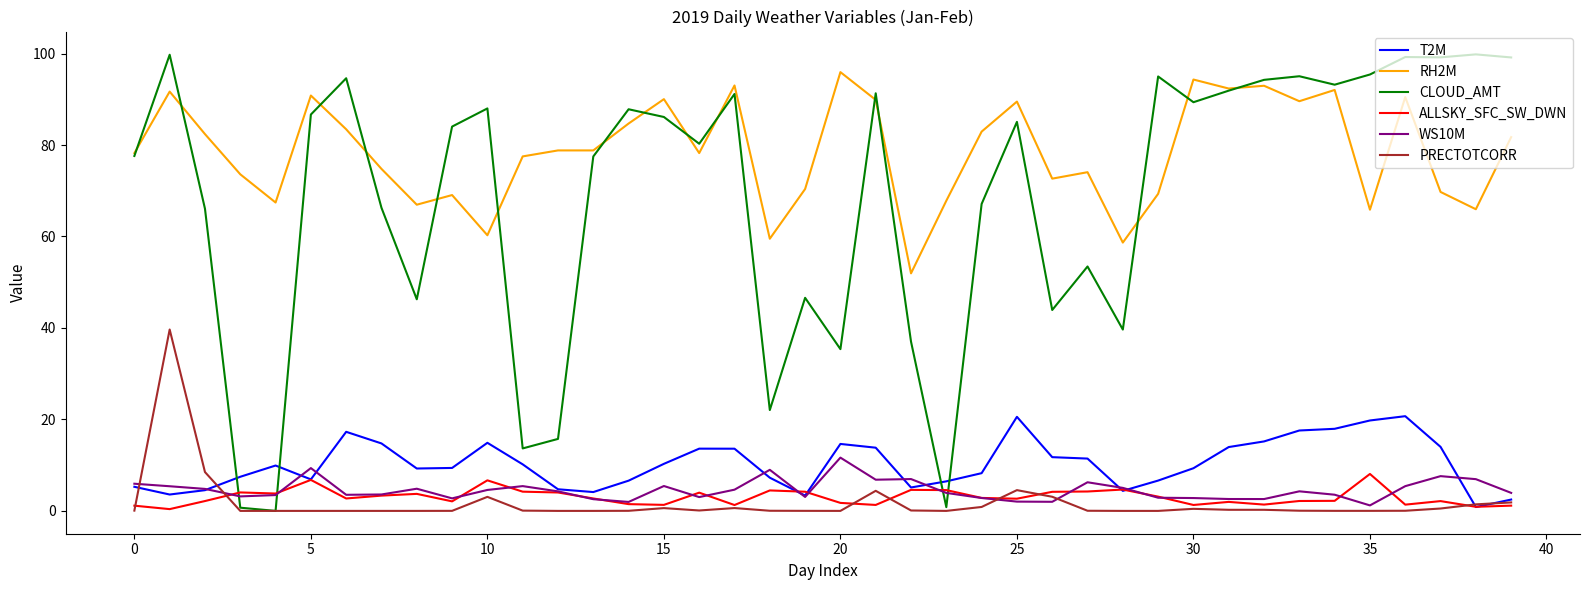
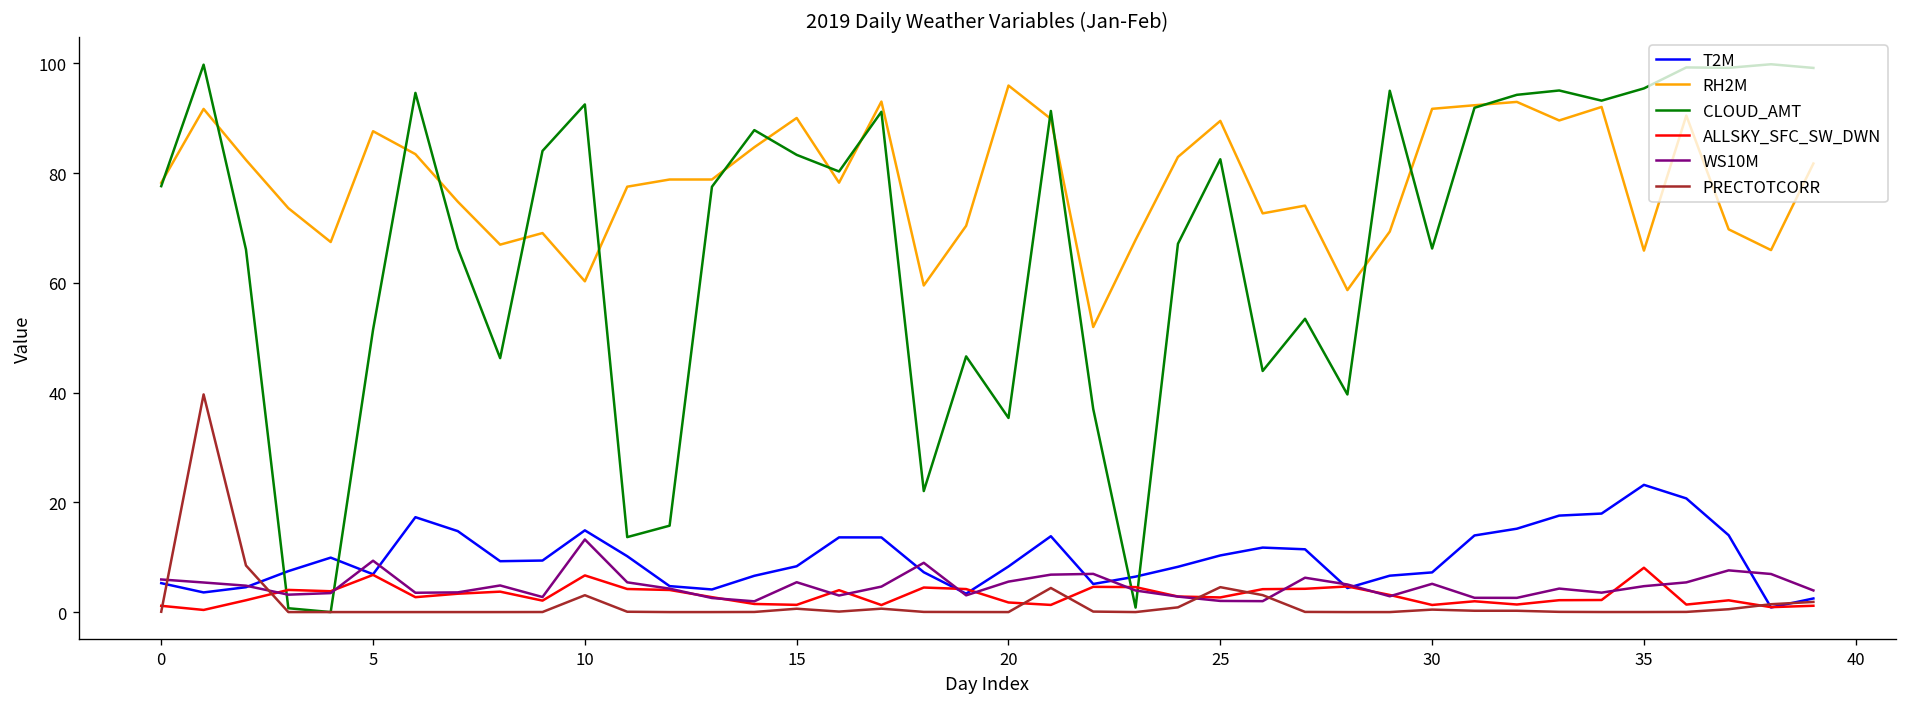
  {
    "T2M": {
      "0": 5,
      "10": 15,
-     "15": 10,
-     "20": 15,
-     "25": 21,
-     "30": 9,
-     "35": 20
+     "15": 8,
+     "20": 8,
+     "25": 10,
+     "30": 7,
+     "35": 23
    },
    "RH2M": {
      "0": 78,
-     "5": 91,
+     "5": 88,
      "10": 60,
      "15": 90,
      "20": 96,
      "25": 90,
-     "30": 94,
+     "30": 92,
      "35": 66
    },
    "CLOUD_AMT": {
      "0": 78,
-     "5": 87,
-     "10": 88,
-     "15": 86,
+     "5": 51,
+     "10": 93,
+     "15": 83,
      "20": 35,
-     "25": 85,
-     "30": 89,
+     "25": 83,
+     "30": 66,
      "35": 95
    },
    "ALLSKY_SFC_SW_DWN": {
      "0": 1,
      "10": 7,
      "15": 1,
      "20": 2,
      "25": 3,
      "30": 1,
      "35": 8
    },
    "WS10M": {
      "0": 6,
      "5": 9,
-     "10": 5,
+     "10": 13,
      "15": 5,
-     "20": 12,
+     "20": 6,
      "25": 2,
-     "30": 3,
-     "35": 1
+     "30": 5,
+     "35": 5
    },
    "PRECTOTCORR": {
      "0": 0,
      "5": 0,
      "10": 3,
      "15": 1,
      "20": 0,
      "25": 5,
      "30": 0,
      "35": 0
    }
  }
